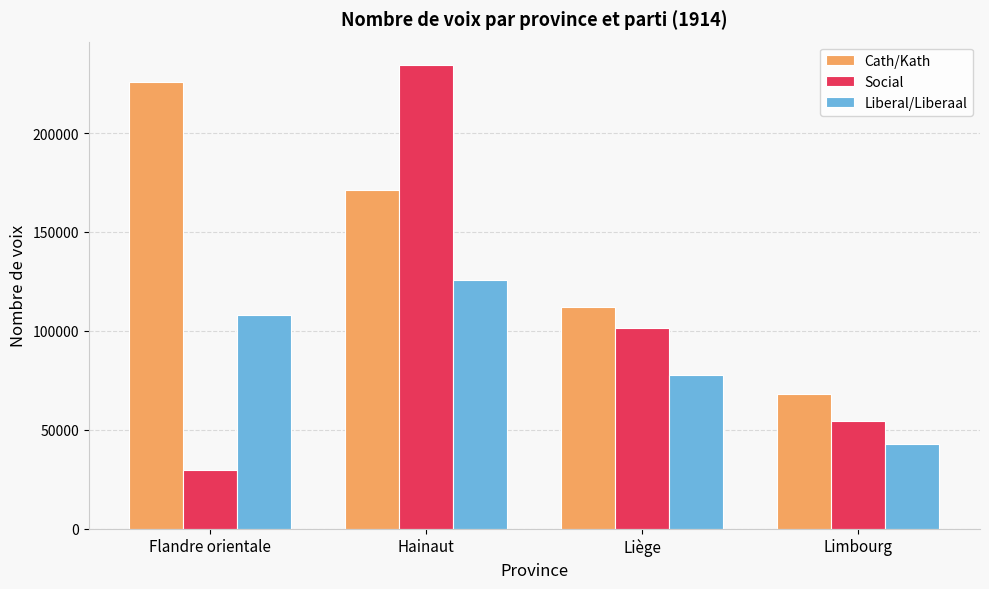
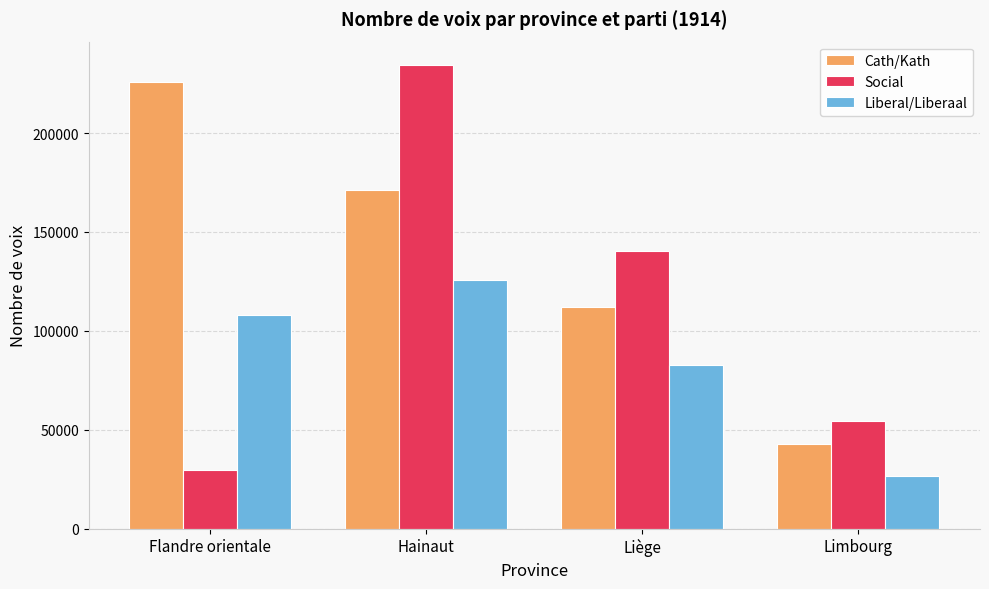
  {
    "Cath/Kath": {
      "Flandre orientale": 226000,
      "Hainaut": 171000,
      "Liège": 112000,
-     "Limbourg": 68000
+     "Limbourg": 43000
    },
    "Social": {
      "Flandre orientale": 30000,
      "Hainaut": 235000,
-     "Liège": 101000,
+     "Liège": 140000,
      "Limbourg": 55000
    },
    "Liberal/Liberaal": {
      "Flandre orientale": 108000,
      "Hainaut": 126000,
-     "Liège": 78000,
-     "Limbourg": 43000
+     "Liège": 83000,
+     "Limbourg": 27000
    }
  }
